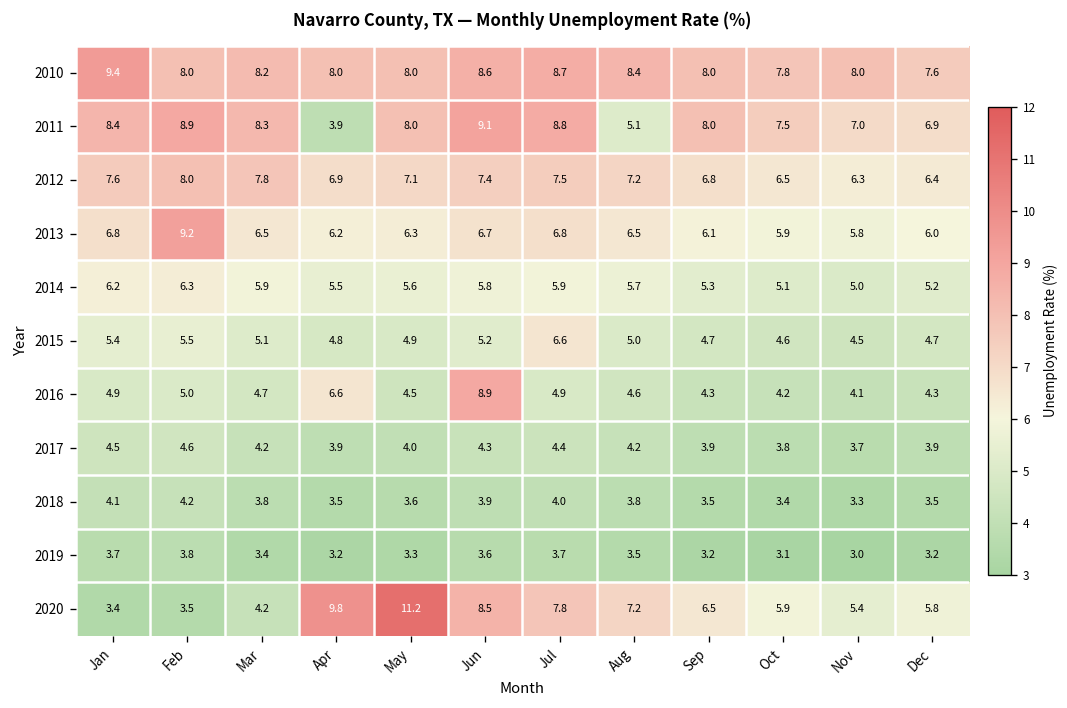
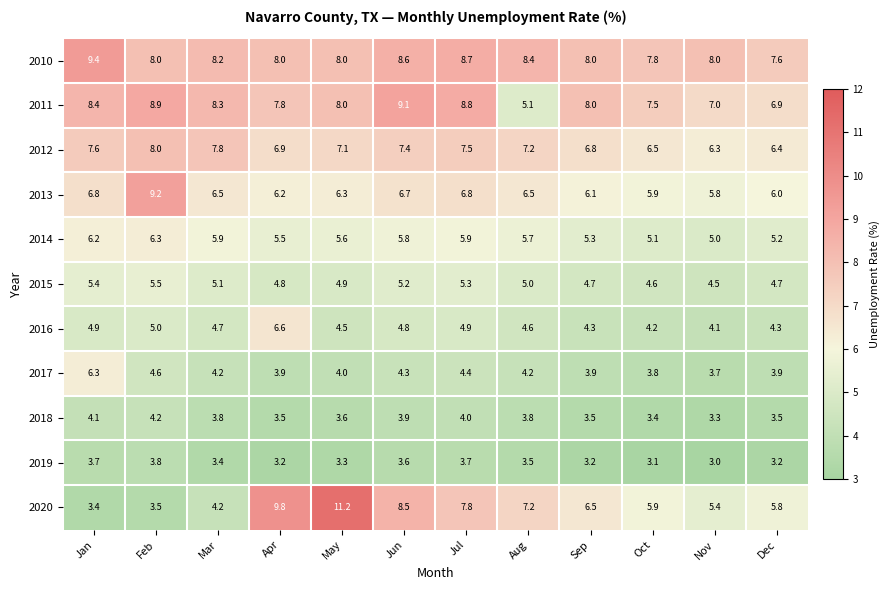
  {
    "2010": {
      "Jan": 9.4,
      "Feb": 8.0,
      "Mar": 8.2,
      "Apr": 8.0,
      "May": 8.0,
      "Jun": 8.6,
      "Jul": 8.7,
      "Aug": 8.4,
      "Sep": 8.0,
      "Oct": 7.8,
      "Nov": 8.0,
      "Dec": 7.6
    },
    "2011": {
      "Jan": 8.4,
      "Feb": 8.9,
      "Mar": 8.3,
-     "Apr": 3.9,
+     "Apr": 7.8,
      "May": 8.0,
      "Jun": 9.1,
      "Jul": 8.8,
      "Aug": 5.1,
      "Sep": 8.0,
      "Oct": 7.5,
      "Nov": 7.0,
      "Dec": 6.9
    },
    "2012": {
      "Jan": 7.6,
      "Feb": 8.0,
      "Mar": 7.8,
      "Apr": 6.9,
      "May": 7.1,
      "Jun": 7.4,
      "Jul": 7.5,
      "Aug": 7.2,
      "Sep": 6.8,
      "Oct": 6.5,
      "Nov": 6.3,
      "Dec": 6.4
    },
    "2013": {
      "Jan": 6.8,
      "Feb": 9.2,
      "Mar": 6.5,
      "Apr": 6.2,
      "May": 6.3,
      "Jun": 6.7,
      "Jul": 6.8,
      "Aug": 6.5,
      "Sep": 6.1,
      "Oct": 5.9,
      "Nov": 5.8,
      "Dec": 6.0
    },
    "2014": {
      "Jan": 6.2,
      "Feb": 6.3,
      "Mar": 5.9,
      "Apr": 5.5,
      "May": 5.6,
      "Jun": 5.8,
      "Jul": 5.9,
      "Aug": 5.7,
      "Sep": 5.3,
      "Oct": 5.1,
      "Nov": 5.0,
      "Dec": 5.2
    },
    "2015": {
      "Jan": 5.4,
      "Feb": 5.5,
      "Mar": 5.1,
      "Apr": 4.8,
      "May": 4.9,
      "Jun": 5.2,
-     "Jul": 6.6,
+     "Jul": 5.3,
      "Aug": 5.0,
      "Sep": 4.7,
      "Oct": 4.6,
      "Nov": 4.5,
      "Dec": 4.7
    },
    "2016": {
      "Jan": 4.9,
      "Feb": 5.0,
      "Mar": 4.7,
      "Apr": 6.6,
      "May": 4.5,
-     "Jun": 8.9,
+     "Jun": 4.8,
      "Jul": 4.9,
      "Aug": 4.6,
      "Sep": 4.3,
      "Oct": 4.2,
      "Nov": 4.1,
      "Dec": 4.3
    },
    "2017": {
-     "Jan": 4.5,
+     "Jan": 6.3,
      "Feb": 4.6,
      "Mar": 4.2,
      "Apr": 3.9,
      "May": 4.0,
      "Jun": 4.3,
      "Jul": 4.4,
      "Aug": 4.2,
      "Sep": 3.9,
      "Oct": 3.8,
      "Nov": 3.7,
      "Dec": 3.9
    },
    "2018": {
      "Jan": 4.1,
      "Feb": 4.2,
      "Mar": 3.8,
      "Apr": 3.5,
      "May": 3.6,
      "Jun": 3.9,
      "Jul": 4.0,
      "Aug": 3.8,
      "Sep": 3.5,
      "Oct": 3.4,
      "Nov": 3.3,
      "Dec": 3.5
    },
    "2019": {
      "Jan": 3.7,
      "Feb": 3.8,
      "Mar": 3.4,
      "Apr": 3.2,
      "May": 3.3,
      "Jun": 3.6,
      "Jul": 3.7,
      "Aug": 3.5,
      "Sep": 3.2,
      "Oct": 3.1,
      "Nov": 3.0,
      "Dec": 3.2
    },
    "2020": {
      "Jan": 3.4,
      "Feb": 3.5,
      "Mar": 4.2,
      "Apr": 9.8,
      "May": 11.2,
      "Jun": 8.5,
      "Jul": 7.8,
      "Aug": 7.2,
      "Sep": 6.5,
      "Oct": 5.9,
      "Nov": 5.4,
      "Dec": 5.8
    }
  }
